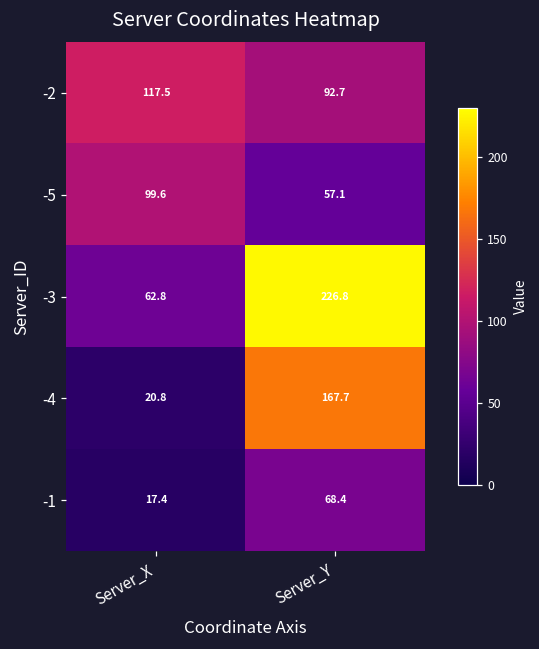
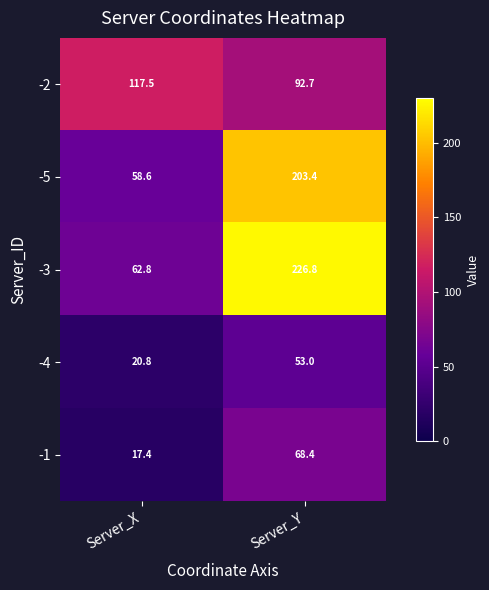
  {
    "-2": {
      "Server_X": 117.5,
      "Server_Y": 92.7
    },
    "-5": {
-     "Server_X": 99.6,
-     "Server_Y": 57.1
+     "Server_X": 58.6,
+     "Server_Y": 203.4
    },
    "-3": {
      "Server_X": 62.8,
      "Server_Y": 226.8
    },
    "-4": {
      "Server_X": 20.8,
-     "Server_Y": 167.7
+     "Server_Y": 53.0
    },
    "-1": {
      "Server_X": 17.4,
      "Server_Y": 68.4
    }
  }
